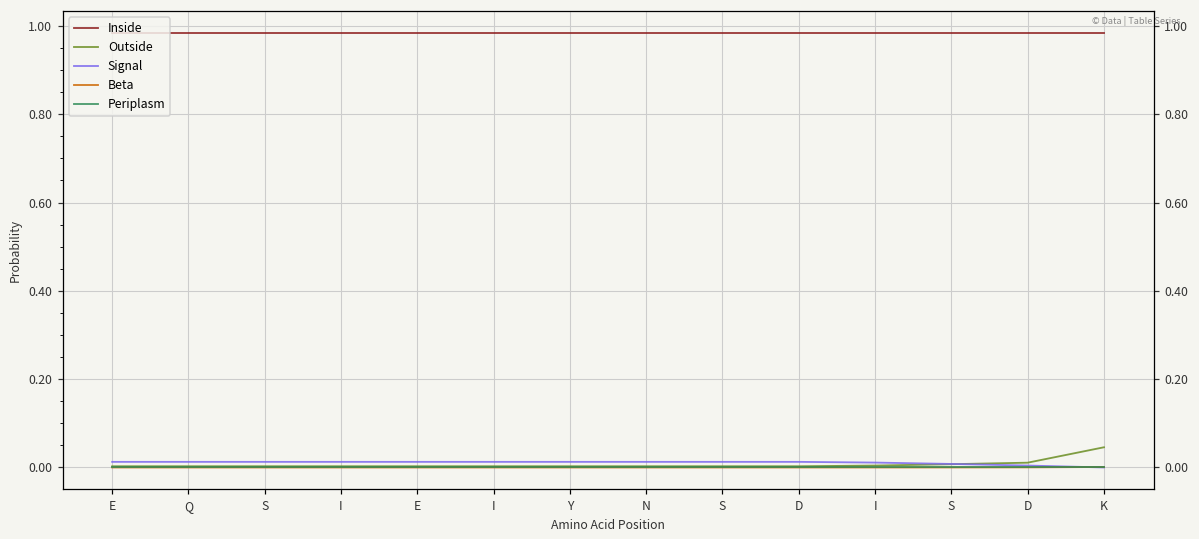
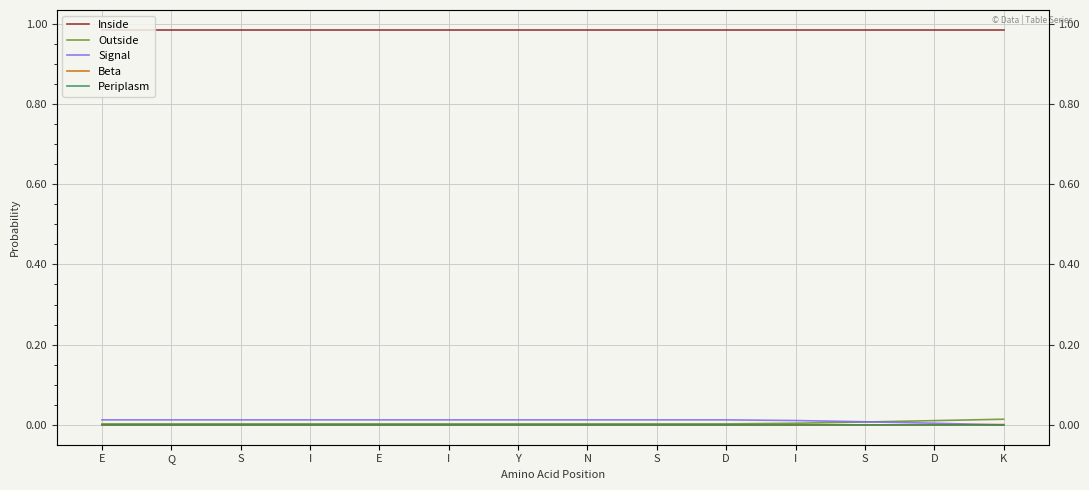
  {
    "Inside": {
      "Q": 0.98,
      "Y": 0.98,
      "N": 0.98,
      "K": 0.98
    },
    "Outside": {
-     "K": 0.05
+     "K": 0.01
    },
    "Signal": {
      "Q": 0.01,
      "Y": 0.01,
      "N": 0.01
    }
  }
